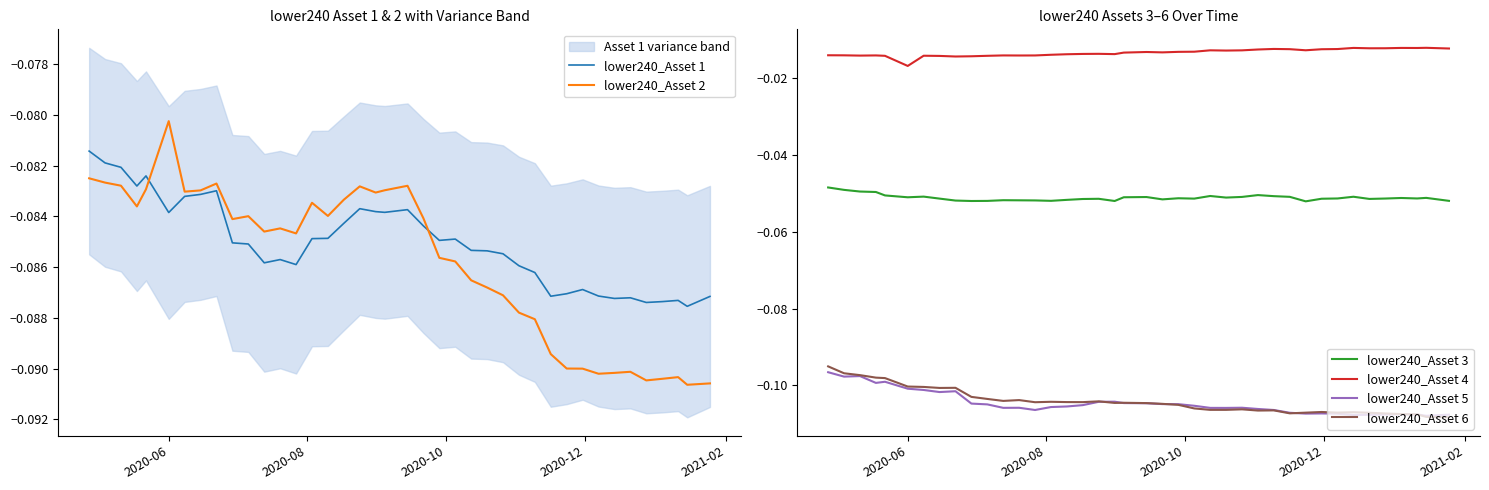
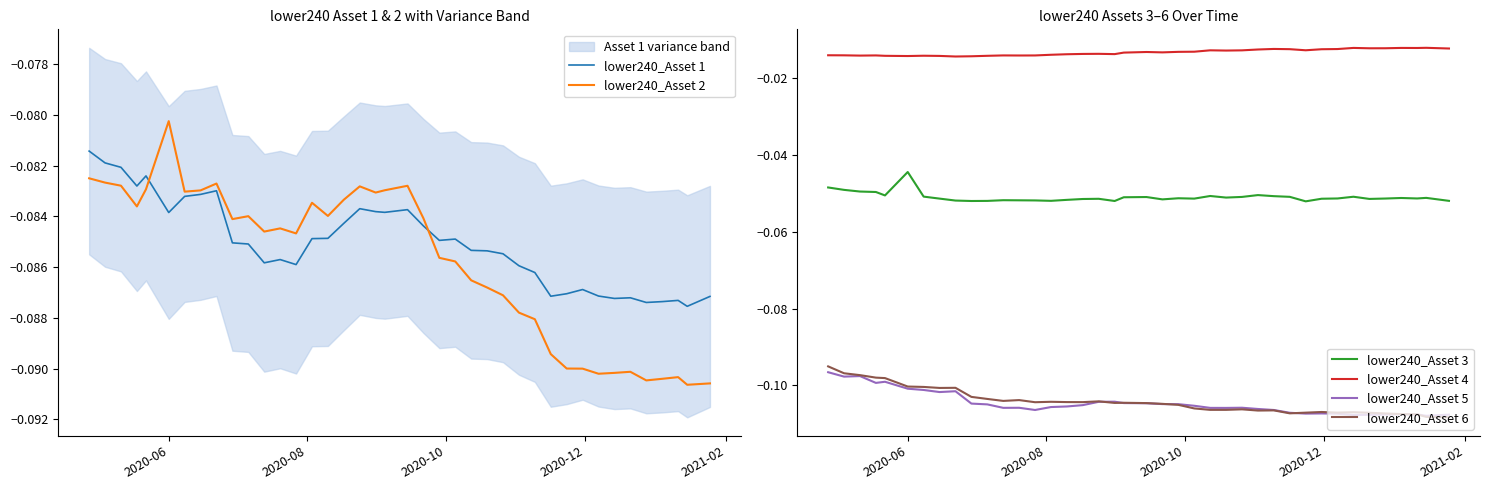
  {
    "lower240 Asset 1 & 2 with Variance Band": {
      "lower240_Asset 1": {
        "2020-06": -0.0838
      },
      "lower240_Asset 2": {
        "2020-06": -0.0802
      }
    },
    "lower240 Assets 3–6 Over Time": {
      "lower240_Asset 3": {
-       "2020-06": -0.051
+       "2020-06": -0.045
      },
      "lower240_Asset 4": {
-       "2020-06": -0.017
+       "2020-06": -0.014
      }
    }
  }
